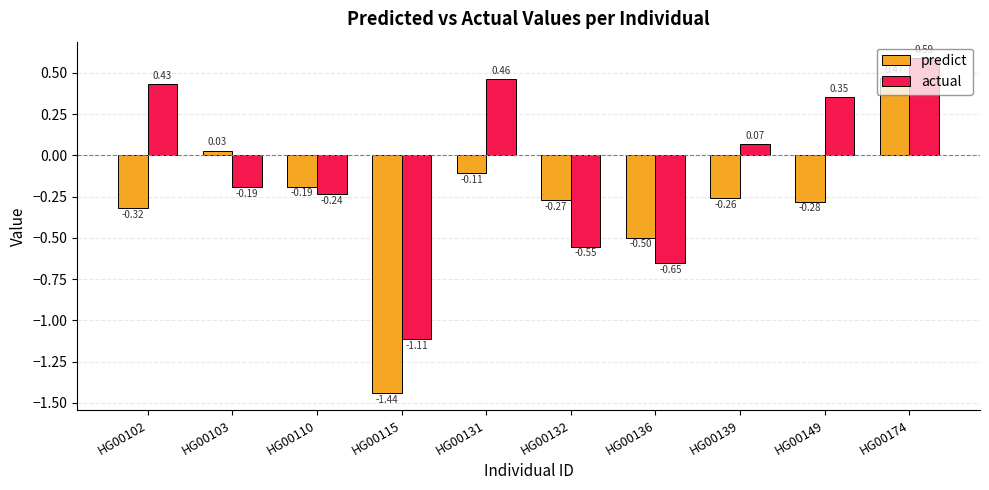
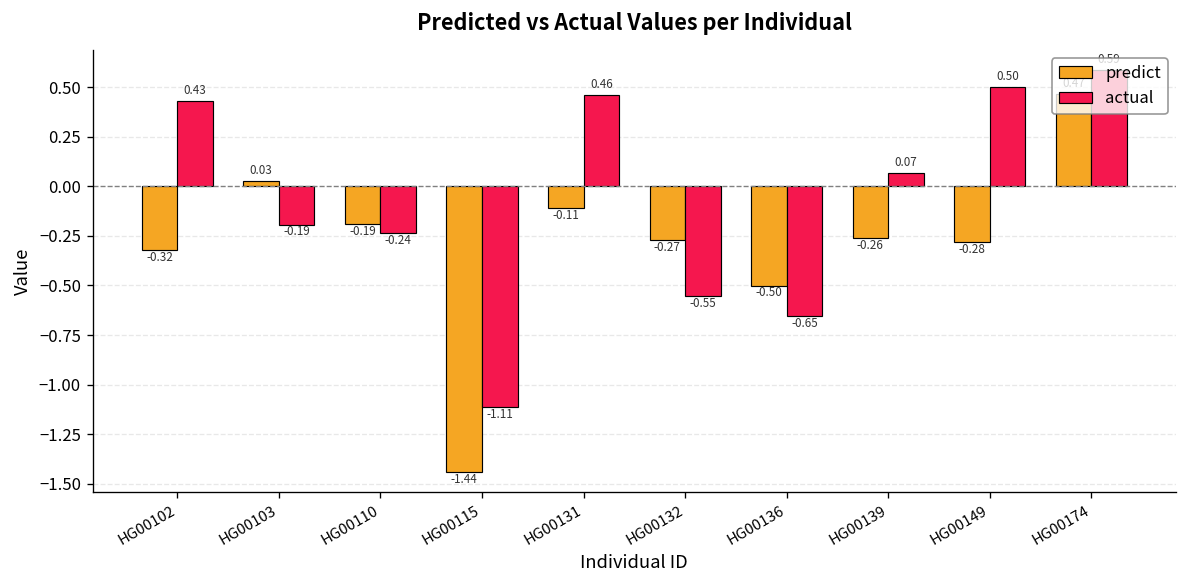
  {
    "predict": {
      "HG00102": -0.32,
      "HG00103": 0.03,
      "HG00110": -0.19,
      "HG00115": -1.44,
      "HG00131": -0.11,
      "HG00132": -0.27,
      "HG00136": -0.50,
      "HG00139": -0.26,
      "HG00149": -0.28
    },
    "actual": {
      "HG00102": 0.43,
      "HG00103": -0.19,
      "HG00110": -0.24,
      "HG00115": -1.11,
      "HG00131": 0.46,
      "HG00132": -0.55,
      "HG00136": -0.65,
      "HG00139": 0.07,
-     "HG00149": 0.35
+     "HG00149": 0.50
    }
  }
